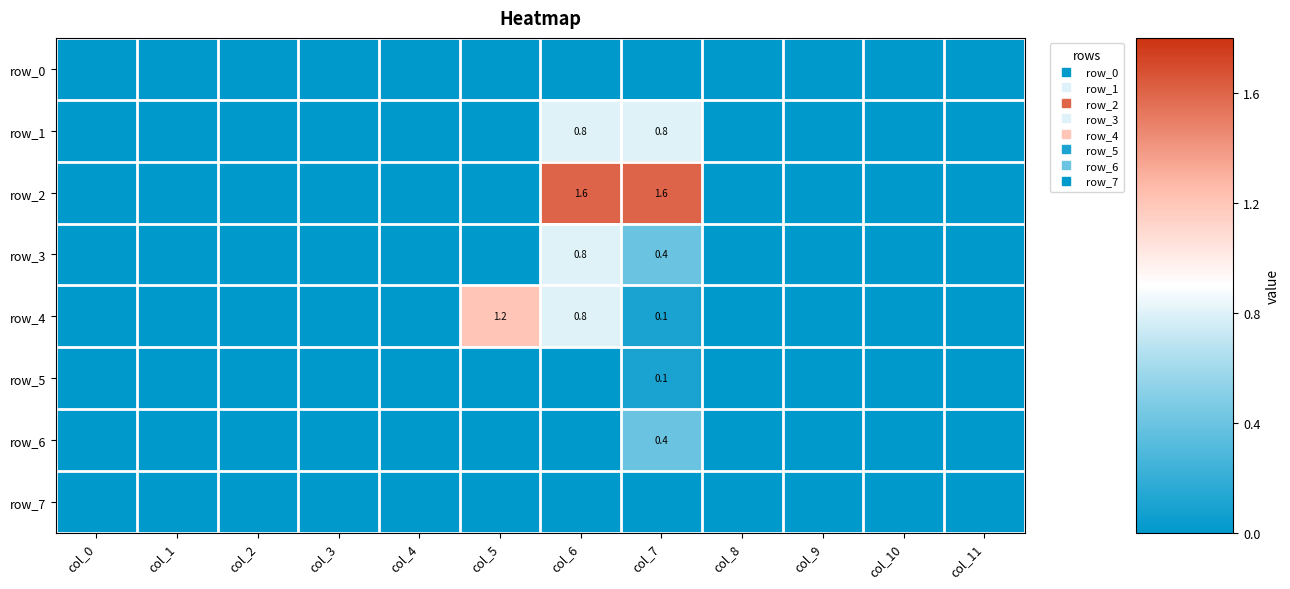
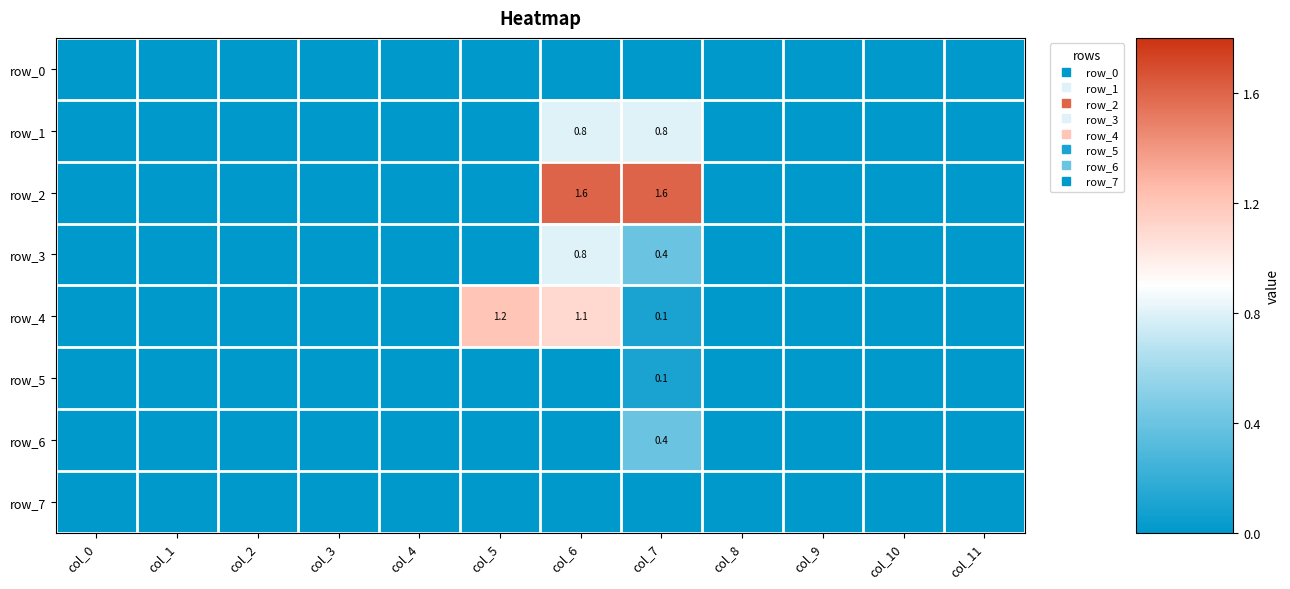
  {
    "row_1": {
      "col_6": 0.8,
      "col_7": 0.8
    },
    "row_2": {
      "col_6": 1.6,
      "col_7": 1.6
    },
    "row_3": {
      "col_6": 0.8,
      "col_7": 0.4
    },
    "row_4": {
      "col_5": 1.2,
-     "col_6": 0.8,
+     "col_6": 1.1,
      "col_7": 0.1
    },
    "row_5": {
      "col_7": 0.1
    },
    "row_6": {
      "col_7": 0.4
    }
  }
